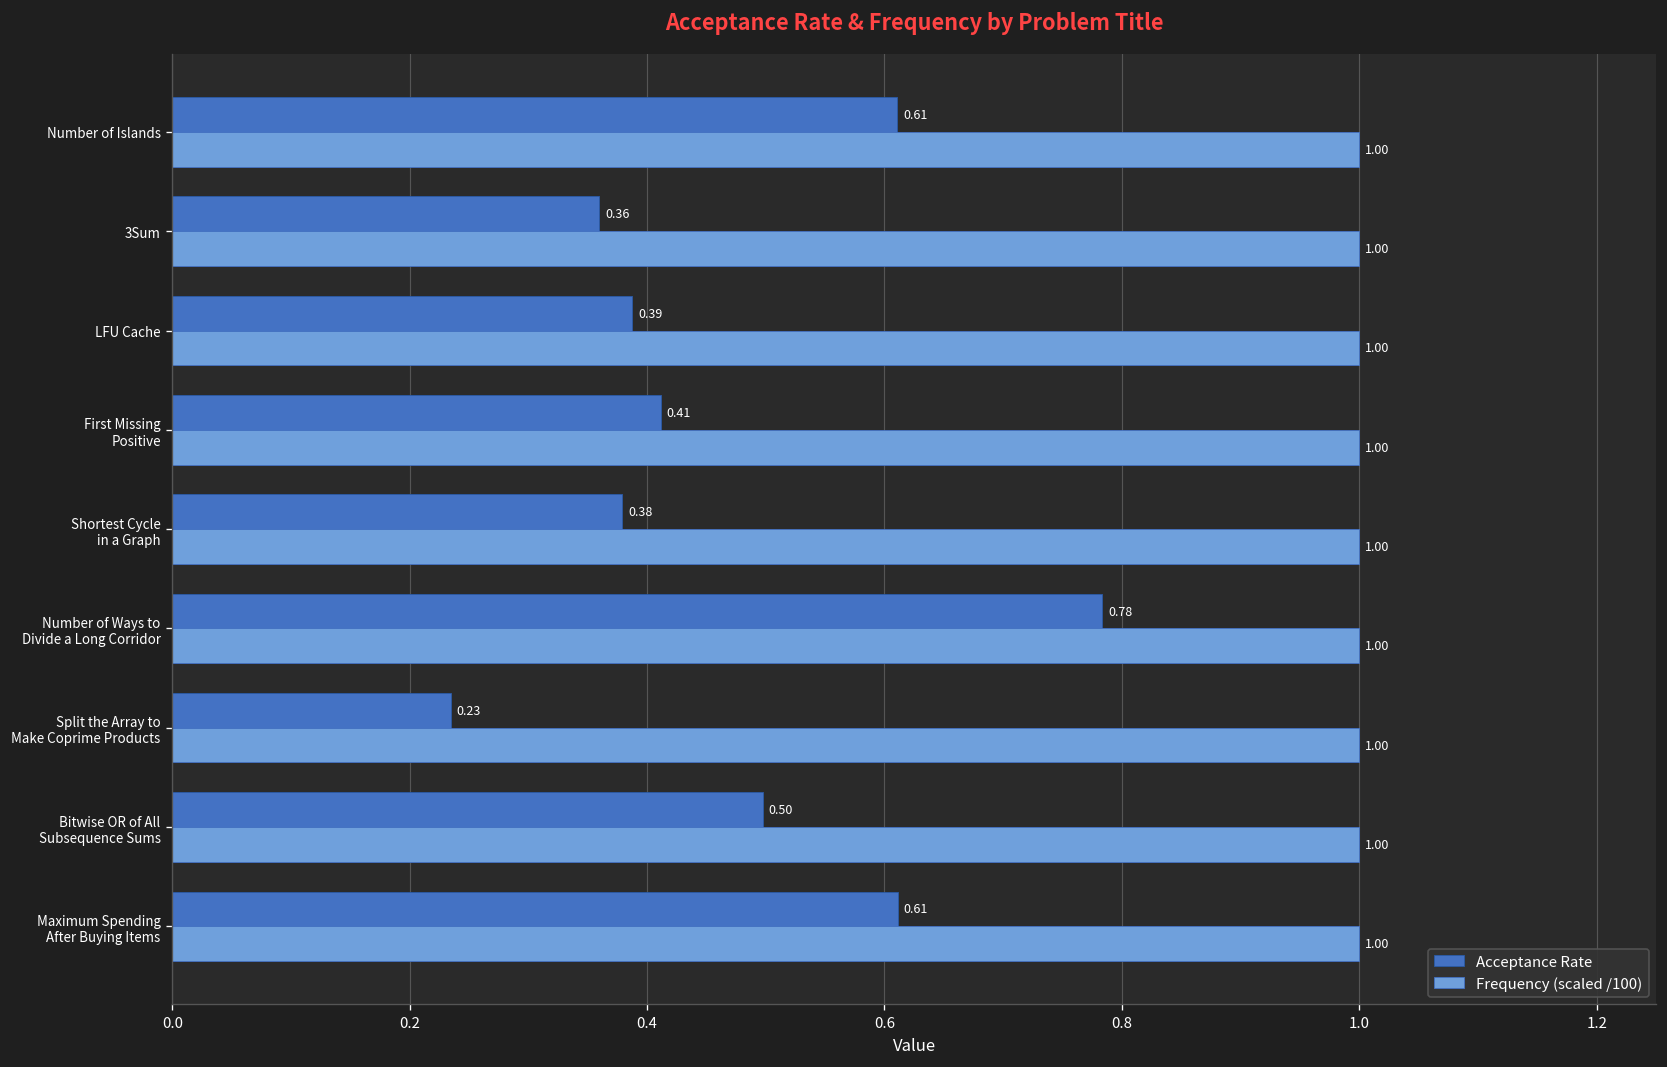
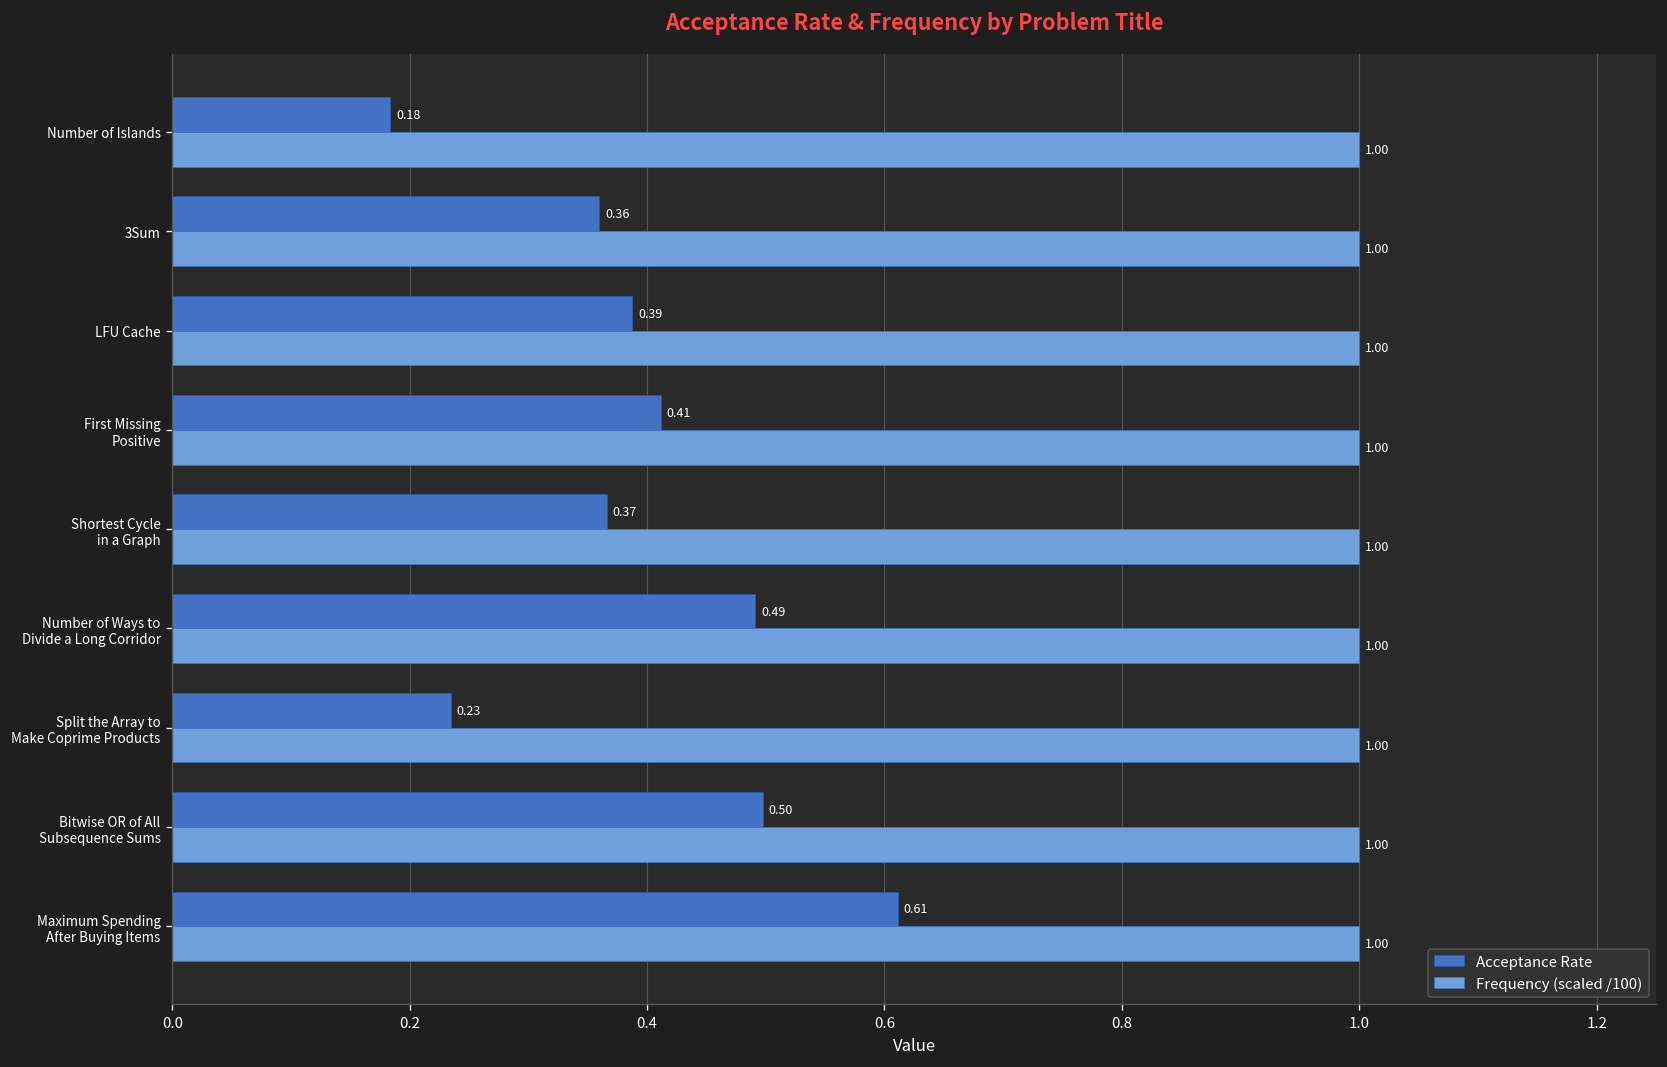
  {
    "Acceptance Rate": {
-     "Number of Islands": 0.61,
+     "Number of Islands": 0.18,
      "3Sum": 0.36,
      "LFU Cache": 0.39,
      "First Missing Positive": 0.41,
-     "Shortest Cycle in a Graph": 0.38,
-     "Number of Ways to Divide a Long Corridor": 0.78,
+     "Shortest Cycle in a Graph": 0.37,
+     "Number of Ways to Divide a Long Corridor": 0.49,
      "Split the Array to Make Coprime Products": 0.23,
      "Bitwise OR of All Subsequence Sums": 0.50,
      "Maximum Spending After Buying Items": 0.61
    },
    "Frequency (scaled /100)": {
      "Number of Islands": 1.00,
      "3Sum": 1.00,
      "LFU Cache": 1.00,
      "First Missing Positive": 1.00,
      "Shortest Cycle in a Graph": 1.00,
      "Number of Ways to Divide a Long Corridor": 1.00,
      "Split the Array to Make Coprime Products": 1.00,
      "Bitwise OR of All Subsequence Sums": 1.00,
      "Maximum Spending After Buying Items": 1.00
    }
  }
